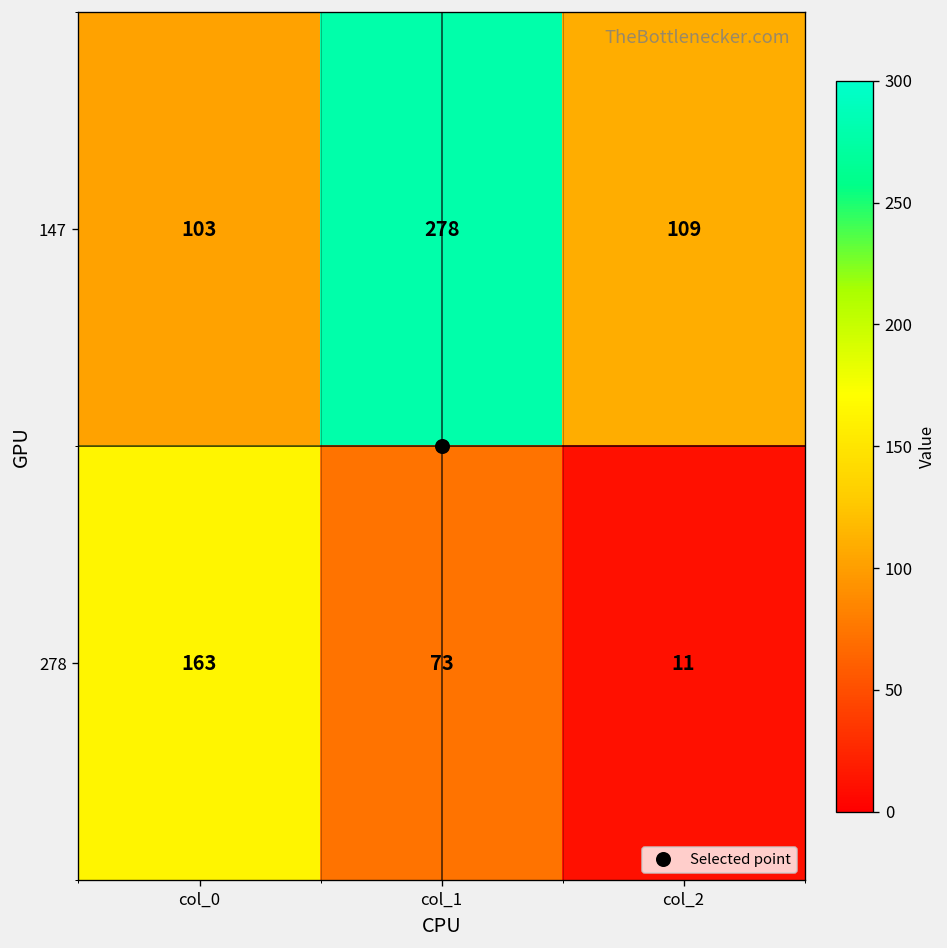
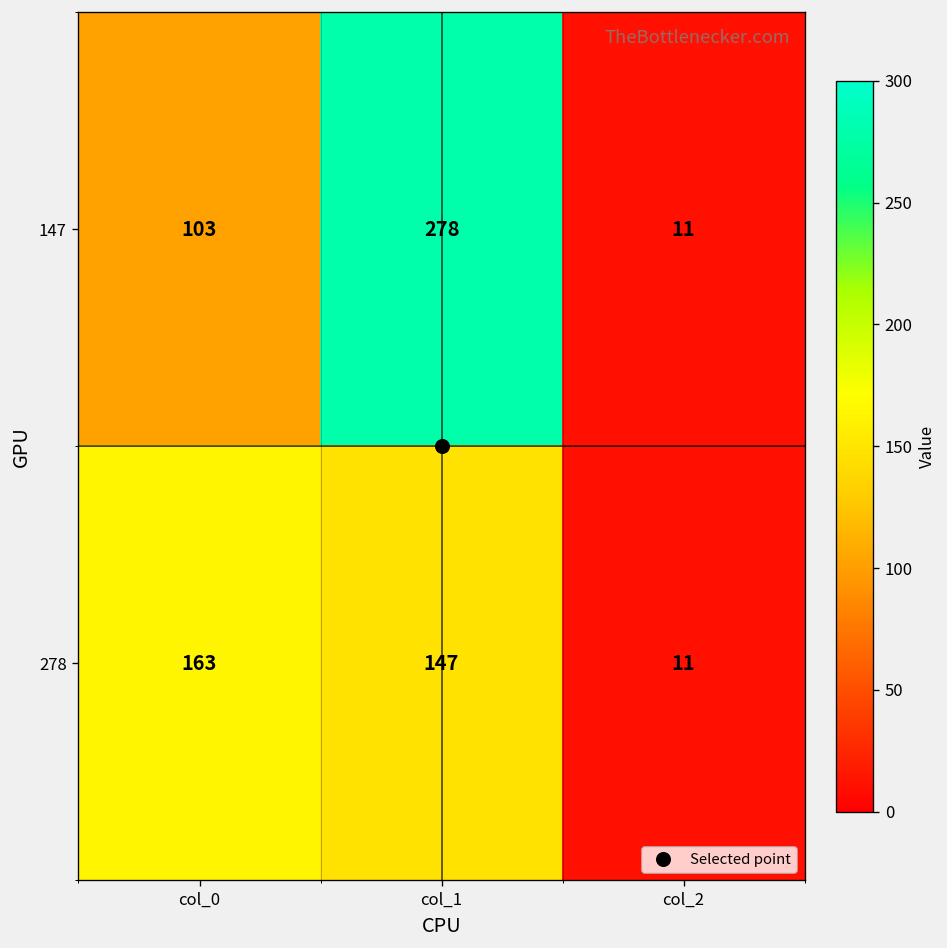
  {
    "147": {
      "col_0": 103,
      "col_1": 278,
-     "col_2": 109
+     "col_2": 11
    },
    "278": {
      "col_0": 163,
-     "col_1": 73,
+     "col_1": 147,
      "col_2": 11
    }
  }
